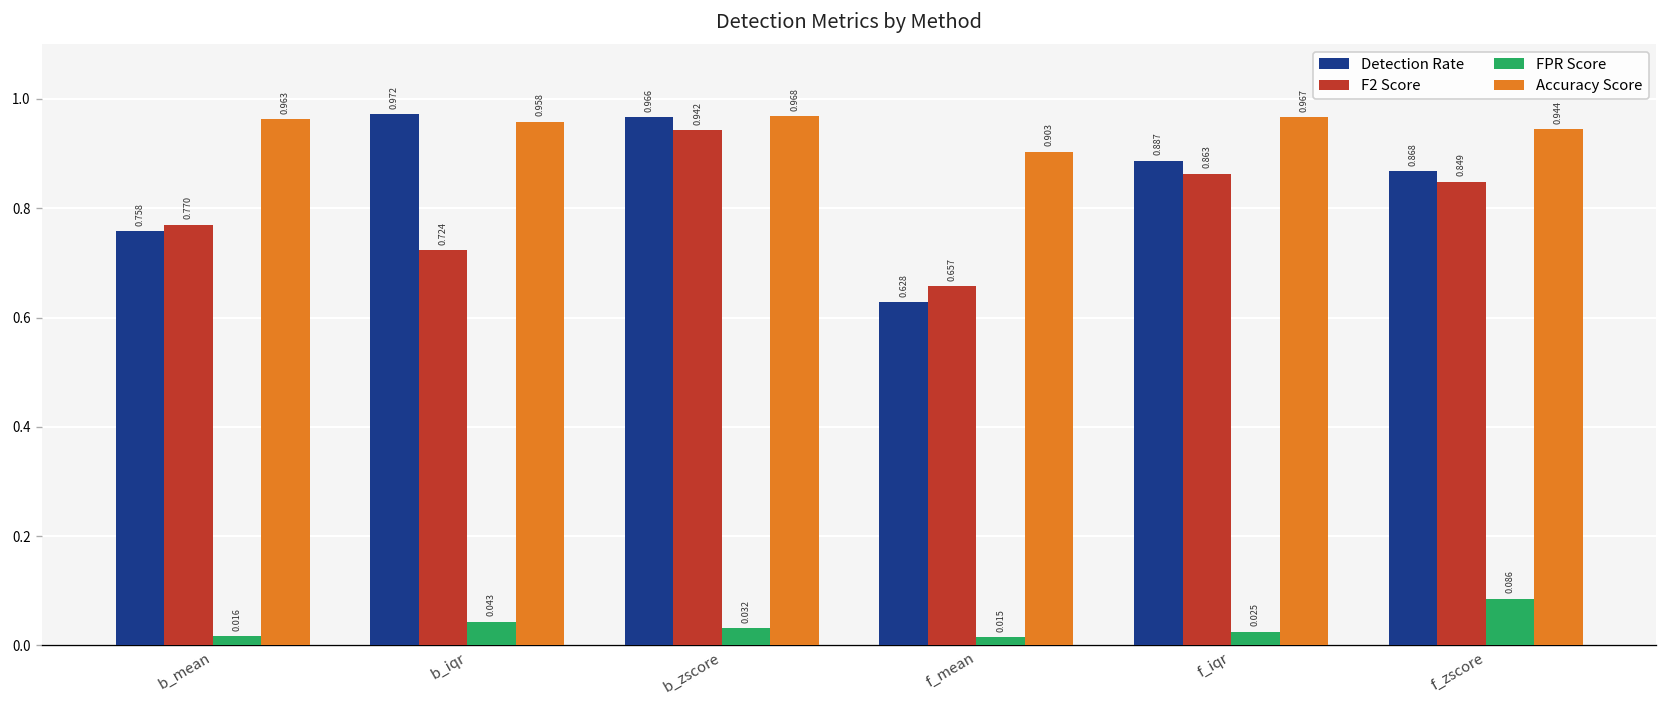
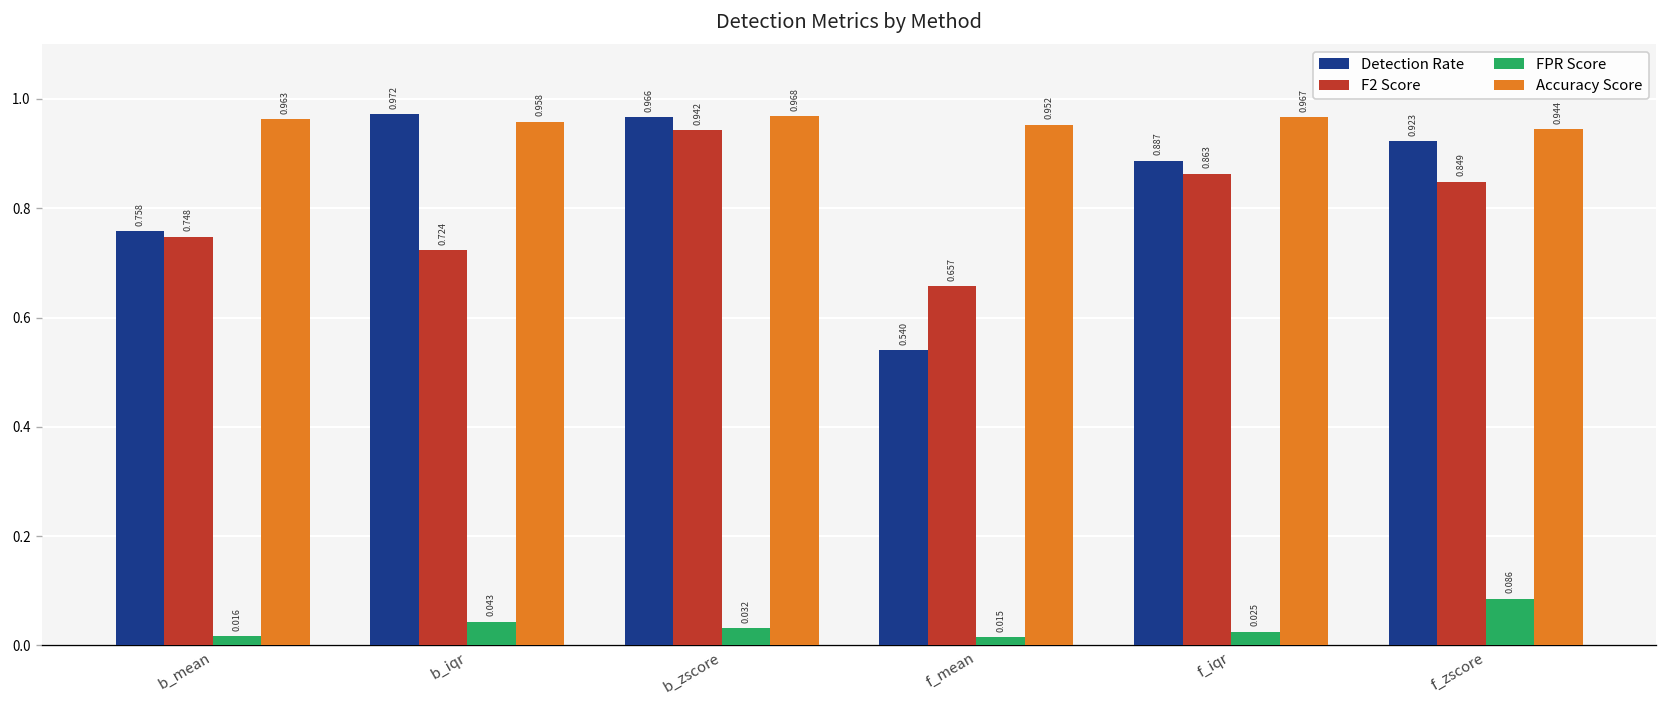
  {
    "Detection Rate": {
      "b_mean": 0.758,
      "b_iqr": 0.972,
      "b_zscore": 0.966,
-     "f_mean": 0.628,
+     "f_mean": 0.540,
      "f_iqr": 0.887,
-     "f_zscore": 0.868
+     "f_zscore": 0.923
    },
    "F2 Score": {
-     "b_mean": 0.770,
+     "b_mean": 0.748,
      "b_iqr": 0.724,
      "b_zscore": 0.942,
      "f_mean": 0.657,
      "f_iqr": 0.863,
      "f_zscore": 0.849
    },
    "FPR Score": {
      "b_mean": 0.016,
      "b_iqr": 0.043,
      "b_zscore": 0.032,
      "f_mean": 0.015,
      "f_iqr": 0.025,
      "f_zscore": 0.086
    },
    "Accuracy Score": {
      "b_mean": 0.963,
      "b_iqr": 0.958,
      "b_zscore": 0.968,
-     "f_mean": 0.903,
+     "f_mean": 0.952,
      "f_iqr": 0.967
    }
  }
